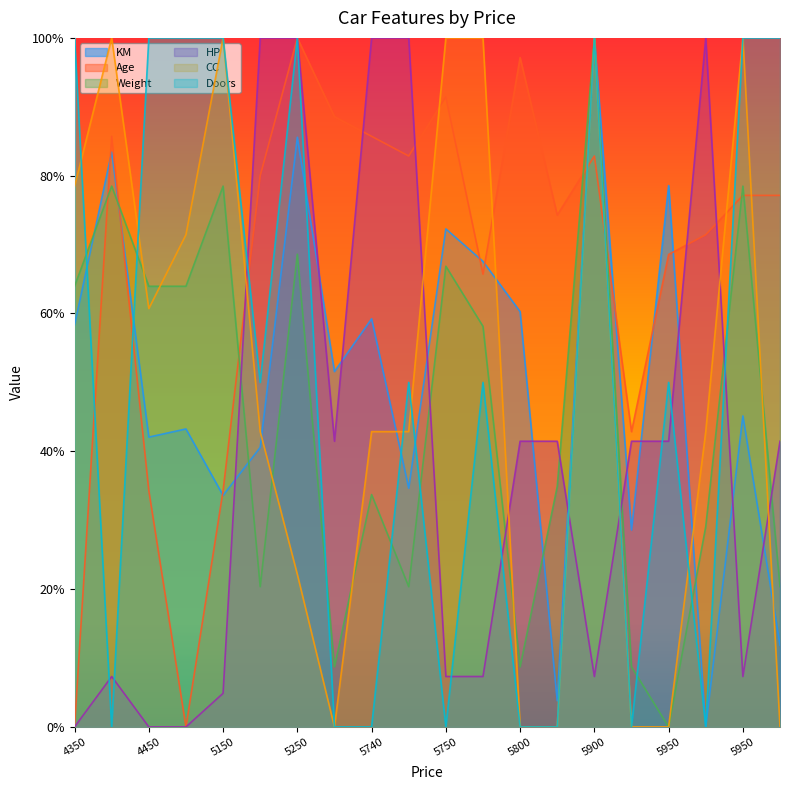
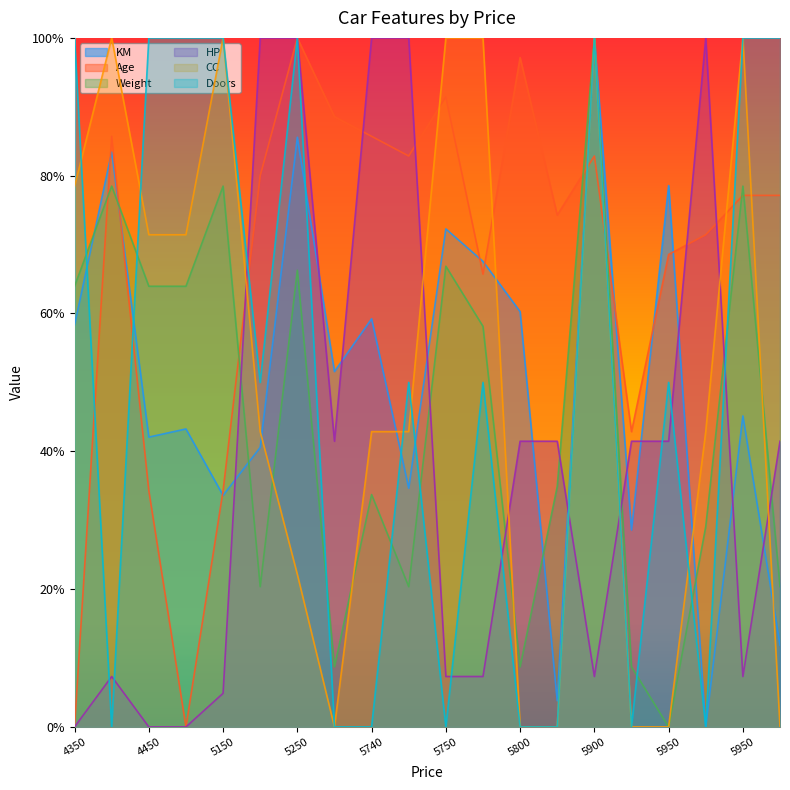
  {
    "Age": {
      "4450": "34%",
      "5150": "34%",
      "5740": "86%",
      "5750": "91%",
      "5800": "97%",
      "5900": "83%"
    },
    "Weight": {
      "4350": "64%",
      "4450": "64%",
      "5150": "78%",
-     "5250": "69%",
+     "5250": "66%",
      "5740": "34%",
      "5750": "67%",
      "5800": "9%"
    },
    "HP": {
      "4450": "0%",
      "5150": "5%",
      "5740": "100%",
      "5750": "7%",
      "5800": "41%",
      "5900": "7%"
    },
    "CC": {
      "4350": "78%",
-     "4450": "61%",
+     "4450": "71%",
      "5250": "22%",
      "5740": "43%",
      "5750": "100%"
    }
  }
